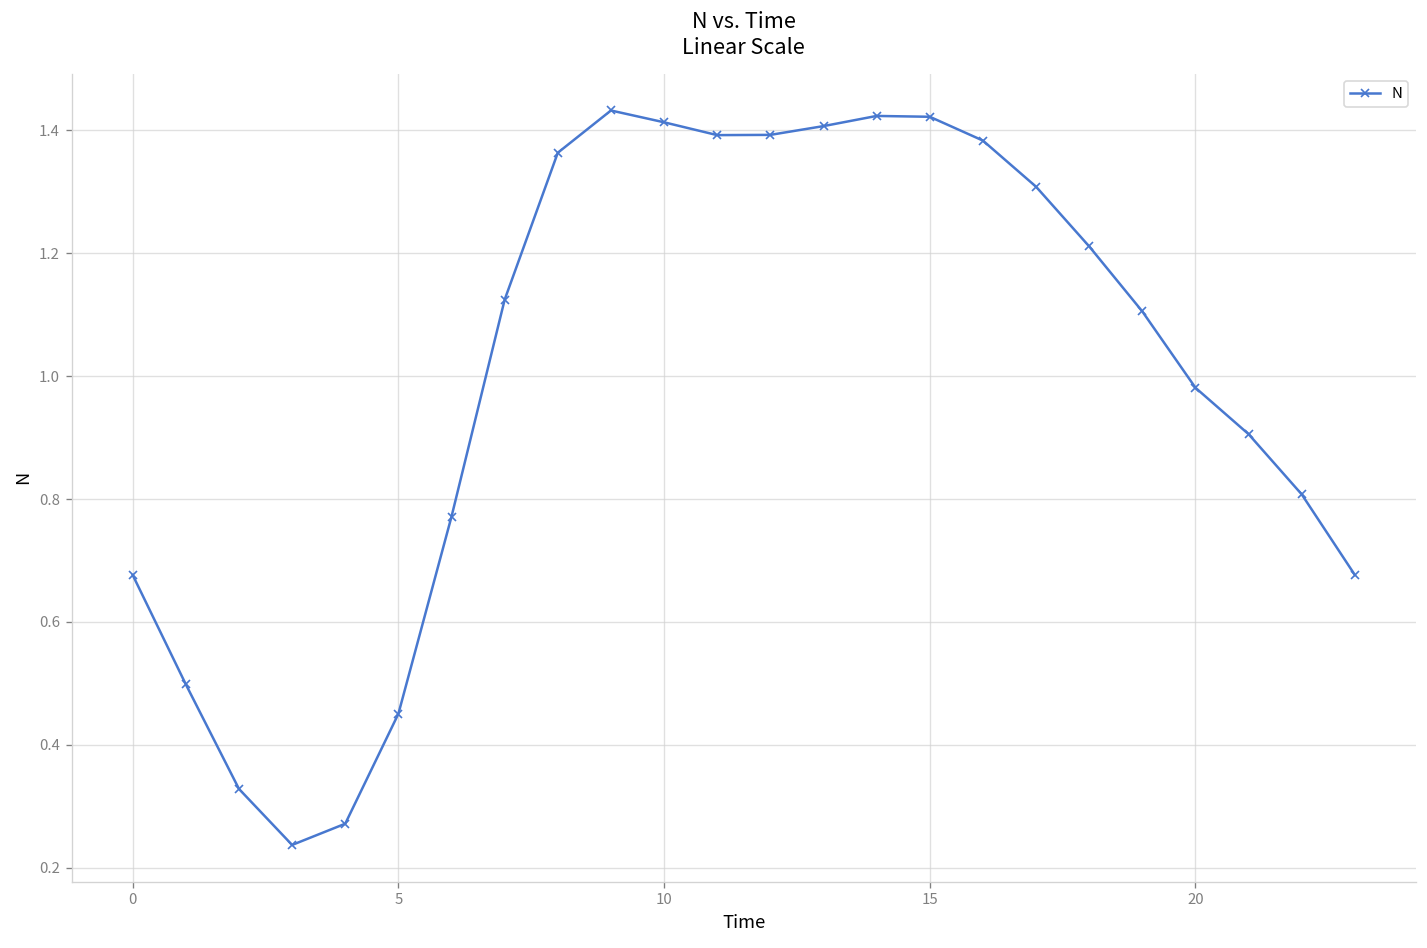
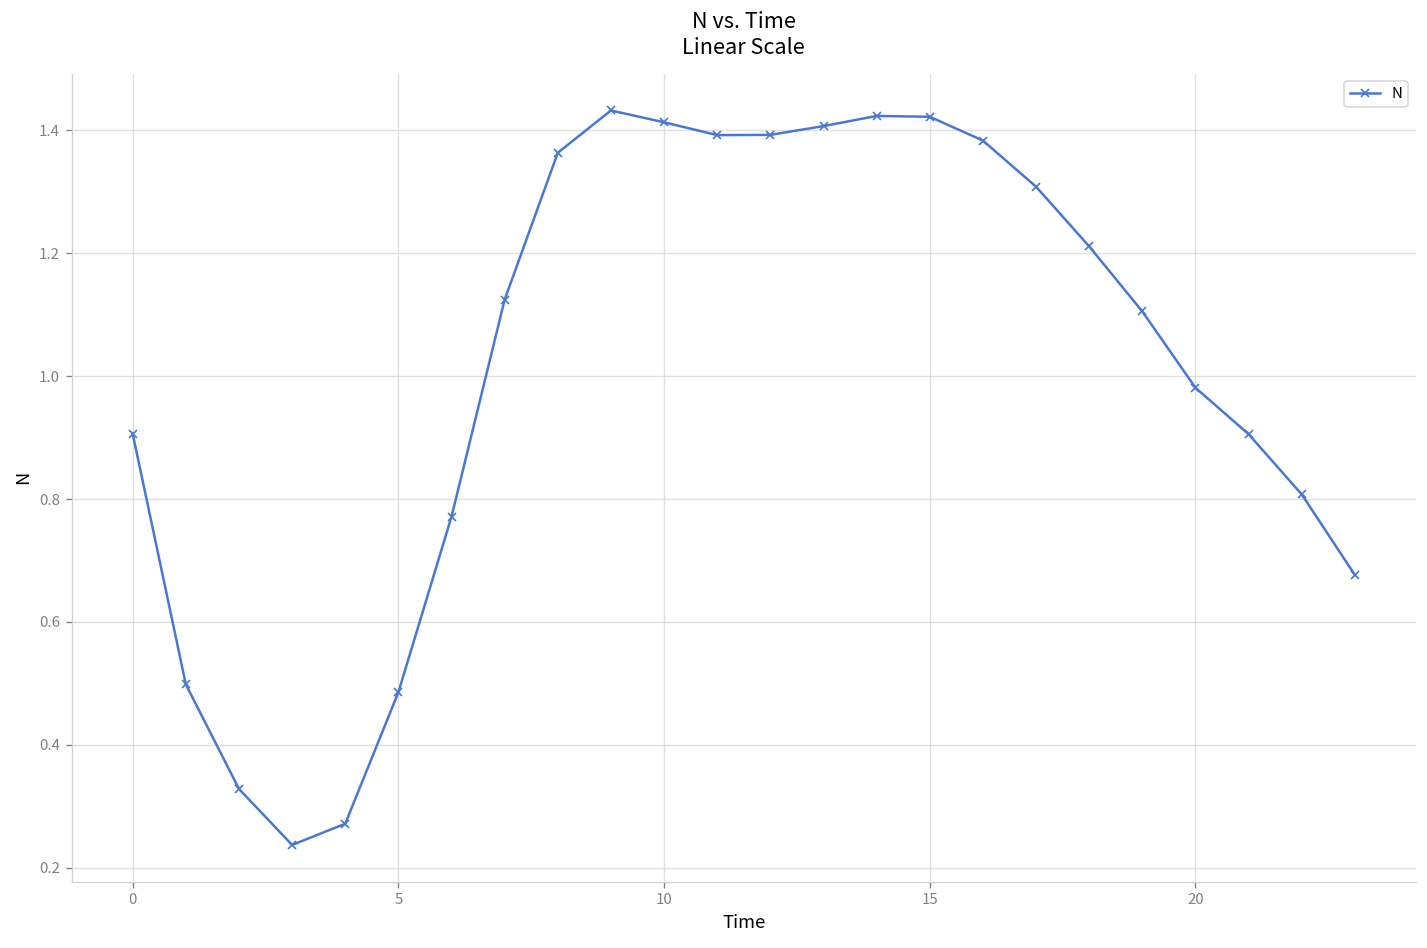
  {
-   "0": 0.68,
-   "5": 0.45,
+   "0": 0.91,
+   "5": 0.49,
    "10": 1.41,
    "15": 1.42,
    "20": 0.98
  }
